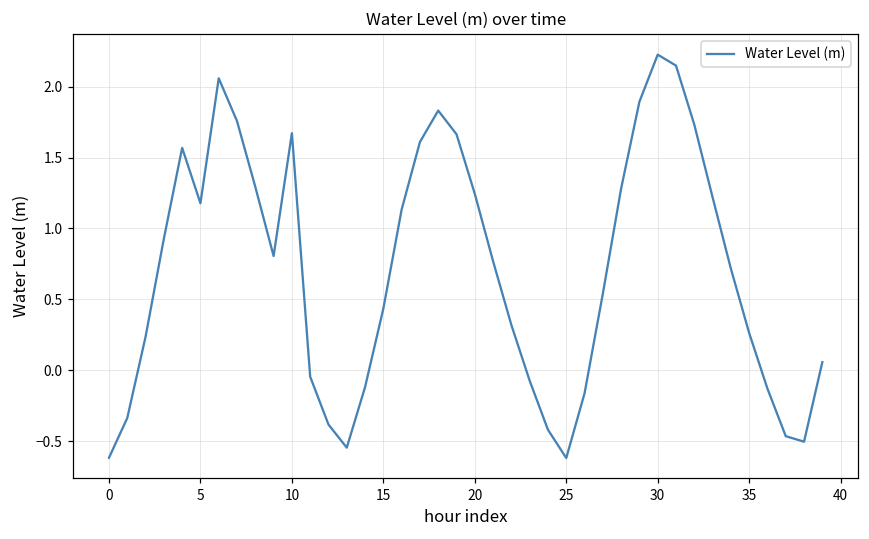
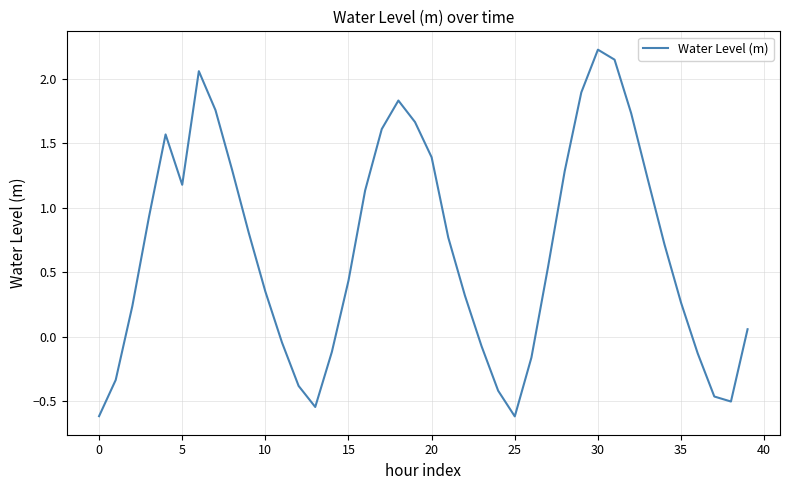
  {
    "0": -0.62,
    "5": 1.18,
-   "10": 1.67,
+   "10": 0.35,
    "15": 0.43,
-   "20": 1.24,
+   "20": 1.39,
    "25": -0.62,
    "30": 2.23,
    "35": 0.26
  }
